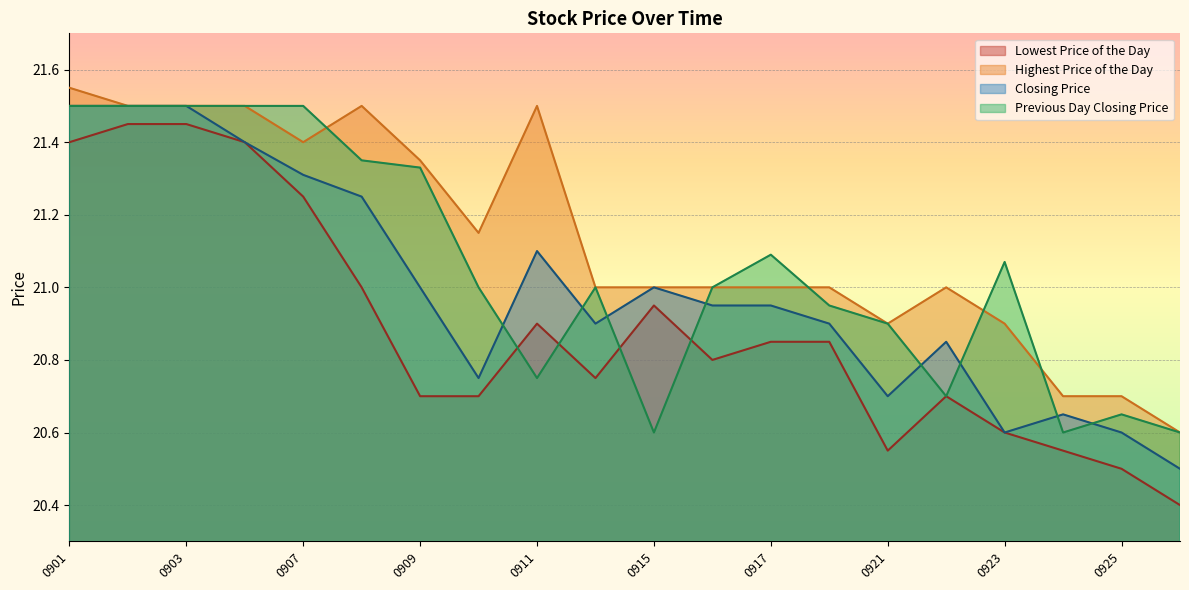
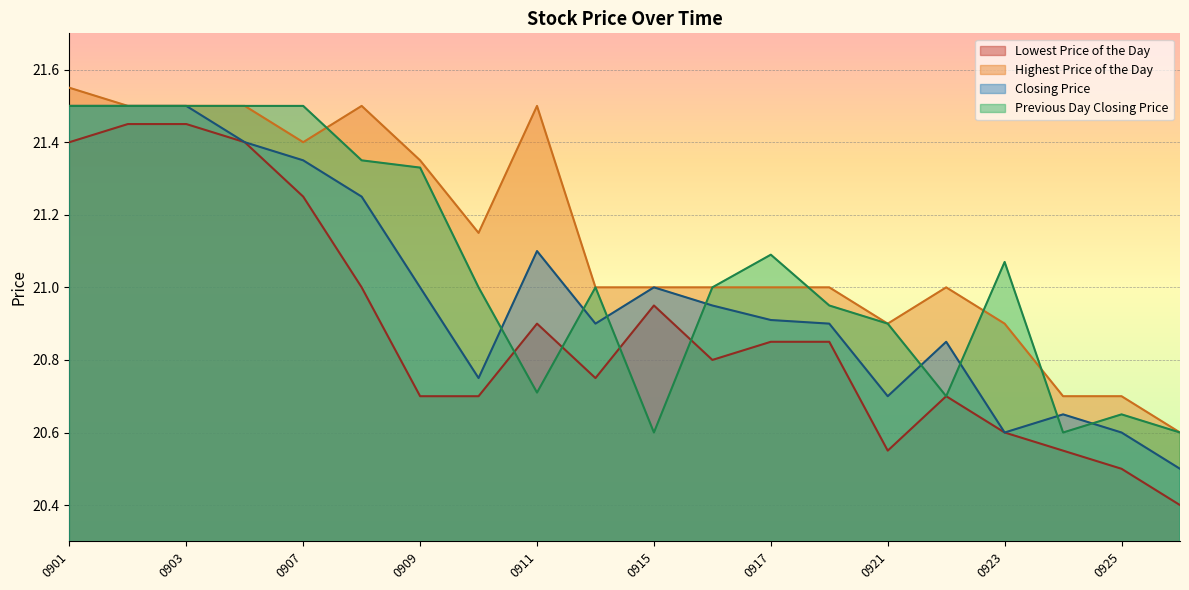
  {
    "Closing Price": {
-     "0907": 21.31,
+     "0907": 21.35,
      "0909": 21.00,
      "0911": 21.10,
-     "0917": 20.95,
+     "0917": 20.91,
      "0921": 20.70,
      "0925": 20.60
    },
    "Previous Day Closing Price": {
      "0907": 21.50,
      "0909": 21.33,
-     "0911": 20.75,
+     "0911": 20.71,
      "0915": 20.60,
      "0917": 21.09,
      "0923": 21.07,
      "0925": 20.65
    }
  }
